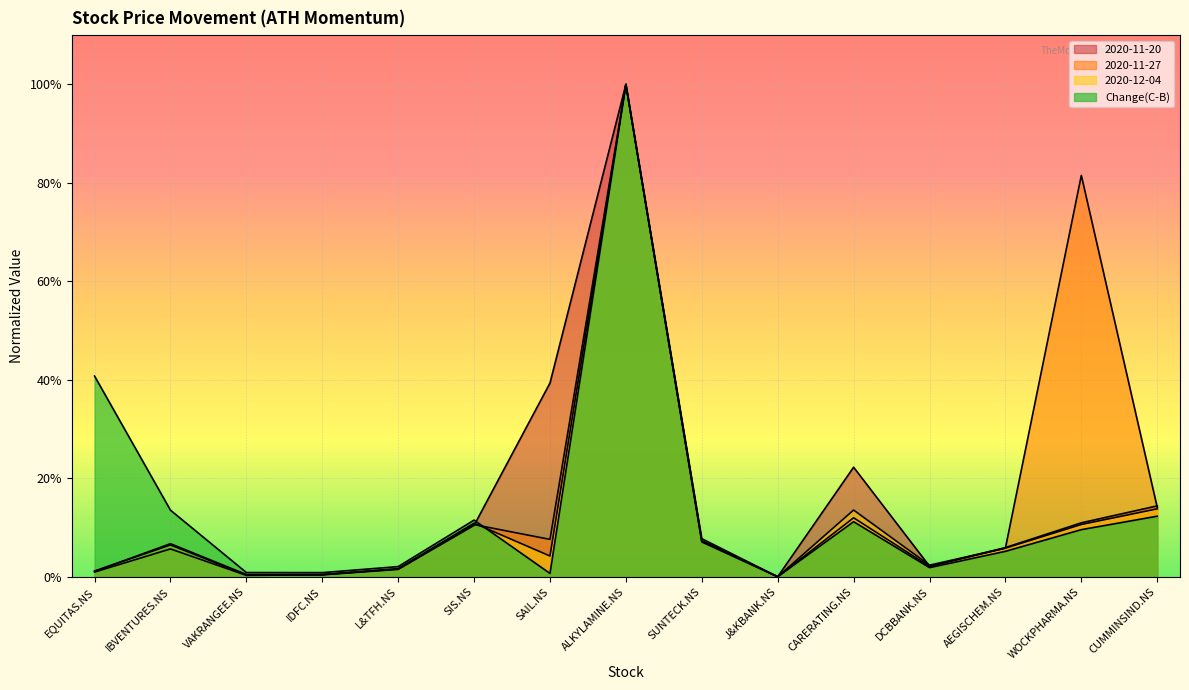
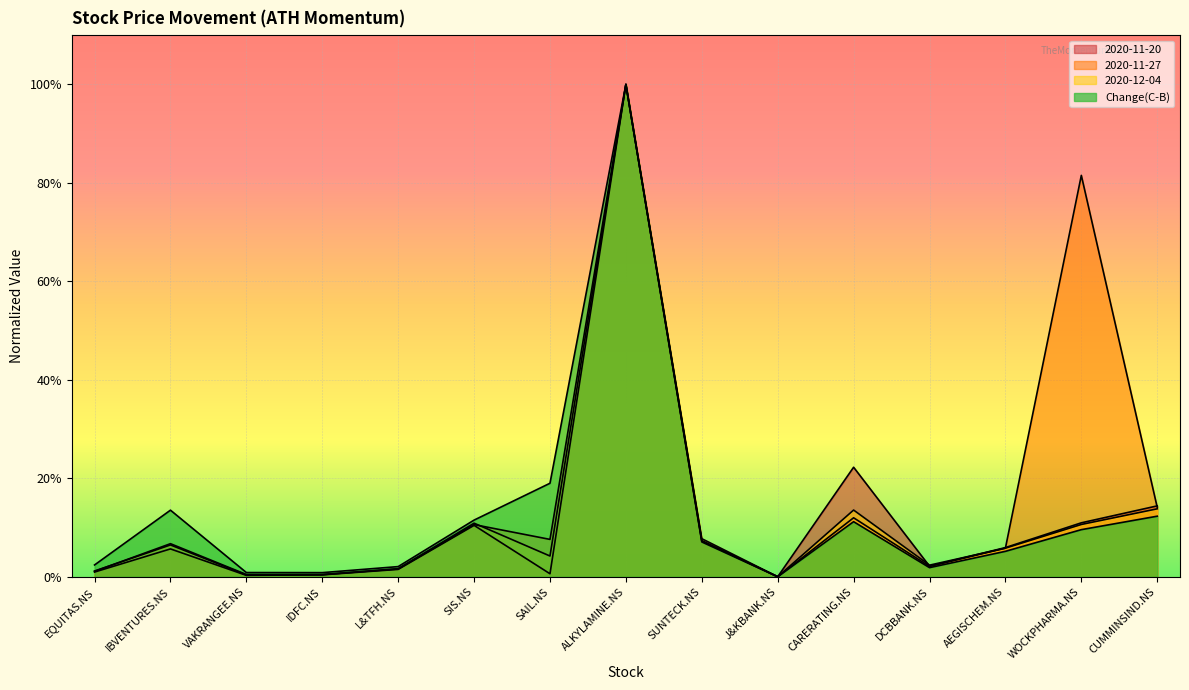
  {
    "2020-11-20": {
      "IBVENTURES.NS": "6%",
-     "SAIL.NS": "39%",
+     "SAIL.NS": "1%",
      "CARERATING.NS": "22%"
    },
    "2020-11-27": {
      "SAIL.NS": "8%",
      "CARERATING.NS": "12%",
      "WOCKPHARMA.NS": "82%"
    },
    "2020-12-04": {
      "SAIL.NS": "4%",
      "CARERATING.NS": "14%"
    },
    "Change(C-B)": {
-     "EQUITAS.NS": "41%",
+     "EQUITAS.NS": "2%",
      "IBVENTURES.NS": "14%",
      "SIS.NS": "12%",
-     "SAIL.NS": "1%",
+     "SAIL.NS": "19%",
      "CARERATING.NS": "11%",
      "AEGISCHEM.NS": "5%",
      "WOCKPHARMA.NS": "10%",
      "CUMMINSIND.NS": "12%"
    }
  }
